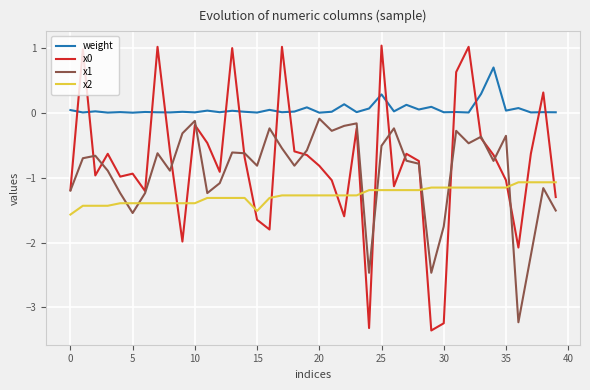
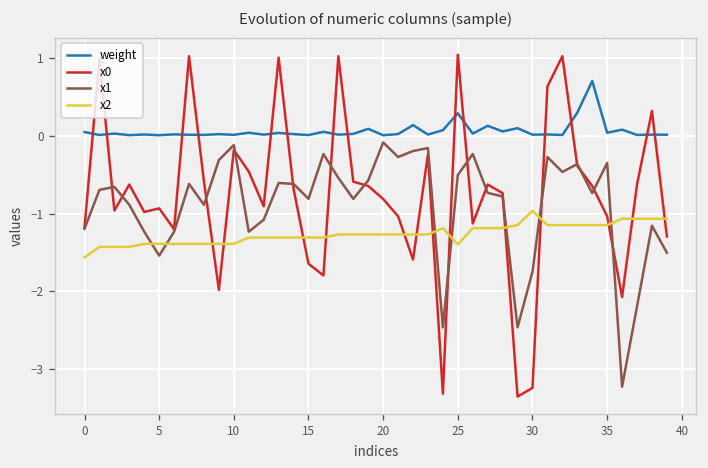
  {
    "weight": {
      "0": 0.0,
      "5": 0.0,
      "10": 0.0,
      "15": 0.0,
      "20": 0.0,
      "25": 0.3,
      "30": 0.0,
      "35": 0.0
    },
    "x0": {
      "5": -0.9,
      "10": -0.2,
      "15": -1.6,
      "20": -0.8,
      "25": 1.0,
      "30": -3.2,
      "35": -1.0
    },
    "x1": {
      "5": -1.5,
      "10": -0.1,
      "15": -0.8,
      "20": -0.1,
      "25": -0.5,
      "30": -1.7,
      "35": -0.3
    },
    "x2": {
      "0": -1.6,
      "5": -1.4,
      "10": -1.4,
-     "15": -1.5,
+     "15": -1.3,
      "20": -1.3,
-     "25": -1.2,
-     "30": -1.1,
+     "25": -1.4,
+     "30": -1.0,
      "35": -1.1
    }
  }
